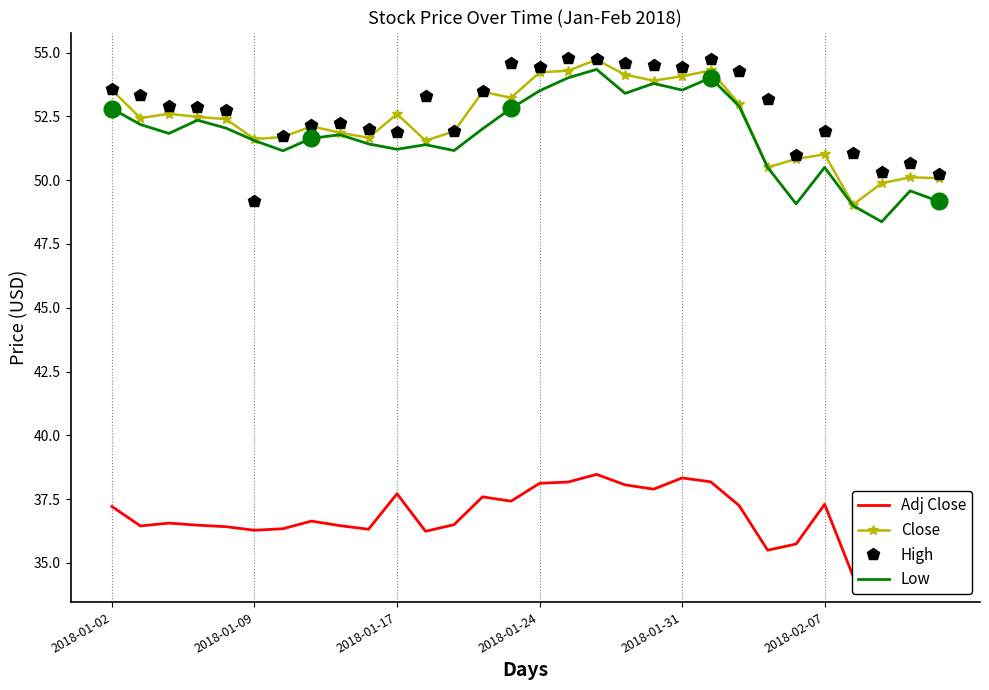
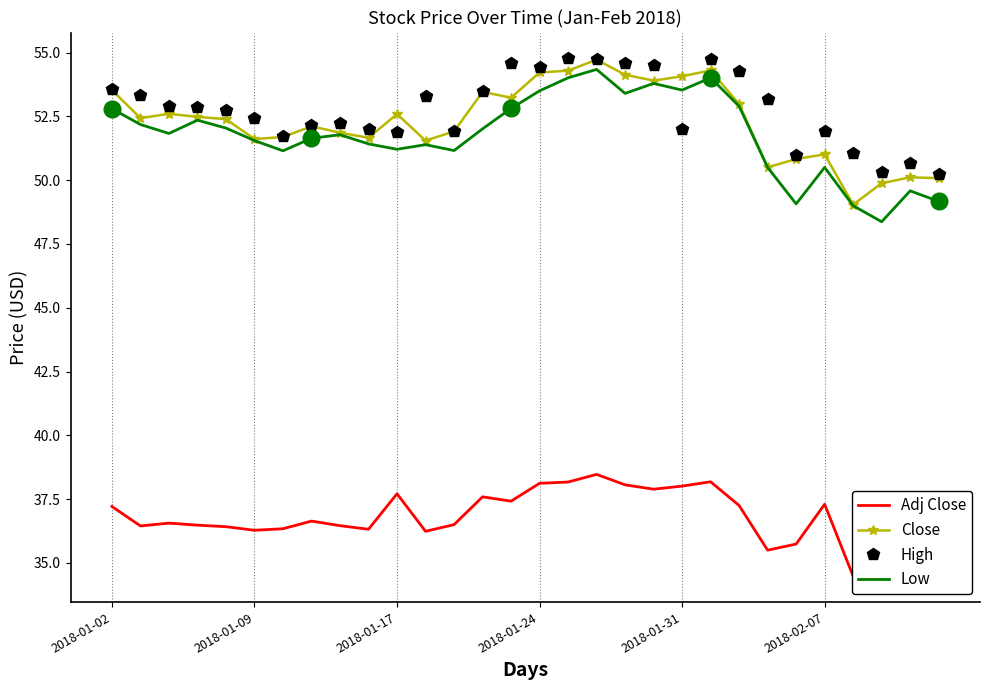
  {
    "Adj Close": {
      "2018-01-02": 37.2,
      "2018-01-09": 36.3,
      "2018-01-17": 37.7,
      "2018-01-24": 38.1,
-     "2018-01-31": 38.3,
+     "2018-01-31": 38.0,
      "2018-02-07": 37.3
    },
    "Close": {
      "2018-01-17": 52.6,
      "2018-01-24": 54.2,
      "2018-01-31": 54.1,
      "2018-02-07": 51.0
    },
    "High": {
-     "2018-01-09": 49.2,
+     "2018-01-09": 52.4,
      "2018-01-17": 51.9,
      "2018-01-24": 54.4,
-     "2018-01-31": 54.4,
+     "2018-01-31": 52.0,
      "2018-02-07": 51.9
    }
  }
